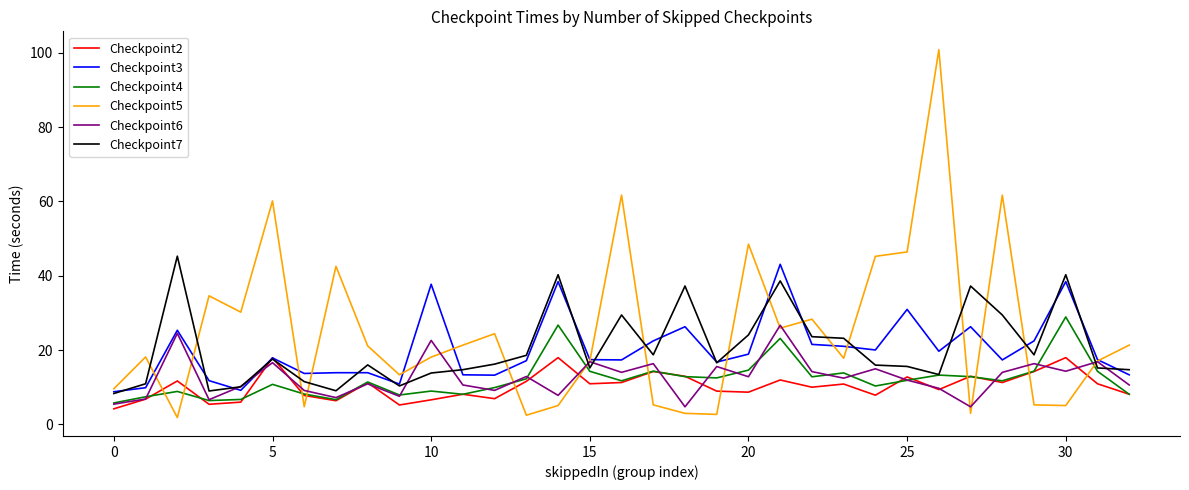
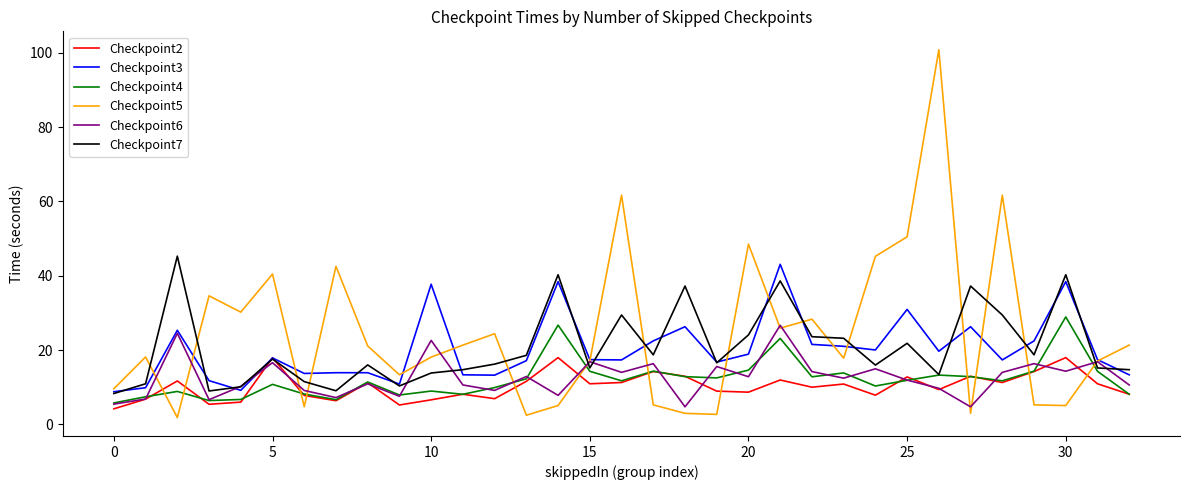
  {
    "Checkpoint2": {
      "0": 4,
      "10": 7,
      "15": 11,
      "20": 9,
      "25": 13,
      "30": 18
    },
    "Checkpoint3": {
      "10": 38,
      "20": 19,
      "25": 31,
      "30": 38
    },
    "Checkpoint4": {
      "5": 11,
      "10": 9,
      "15": 14,
      "20": 15,
      "30": 29
    },
    "Checkpoint5": {
      "0": 10,
-     "5": 60,
+     "5": 40,
      "10": 18,
      "20": 49,
-     "25": 46,
+     "25": 50,
      "30": 5
    },
    "Checkpoint6": {
      "5": 17,
      "10": 23,
      "20": 13,
      "30": 14
    },
    "Checkpoint7": {
      "10": 14,
      "15": 15,
      "20": 24,
-     "25": 16,
+     "25": 22,
      "30": 40
    }
  }
